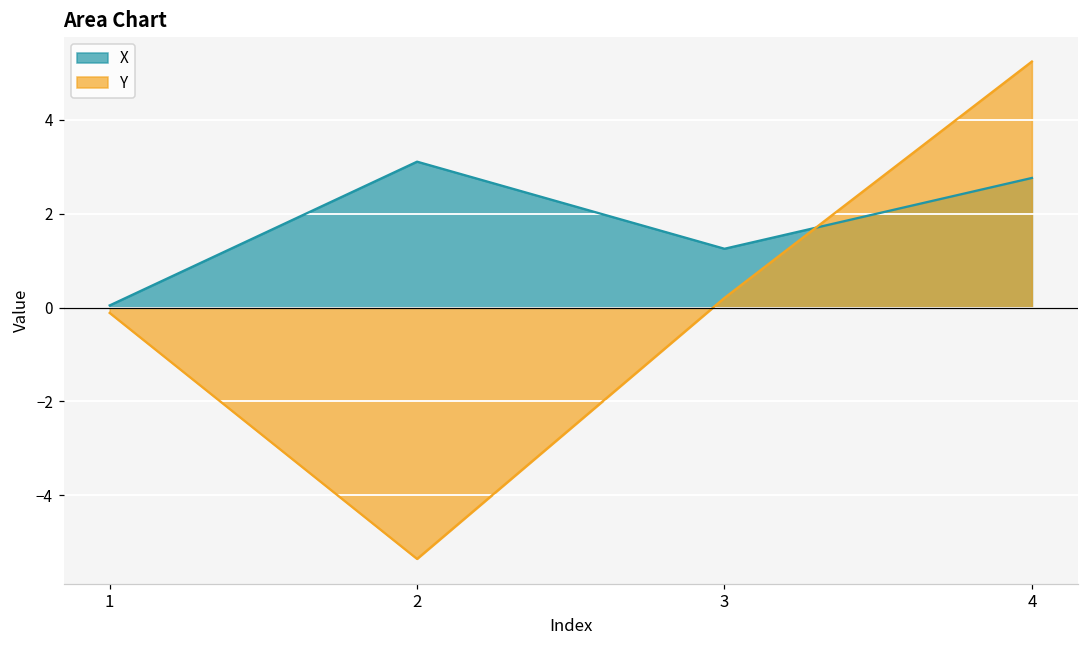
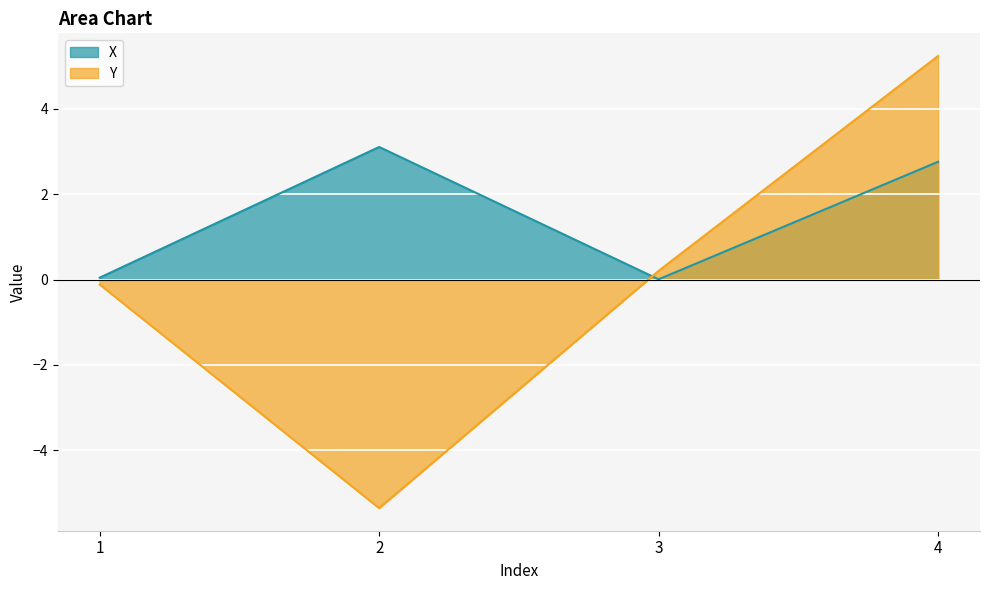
  {
    "X": {
      "2": 3.1,
-     "3": 1.3,
+     "3": 0.0,
      "4": 2.8
    }
  }
